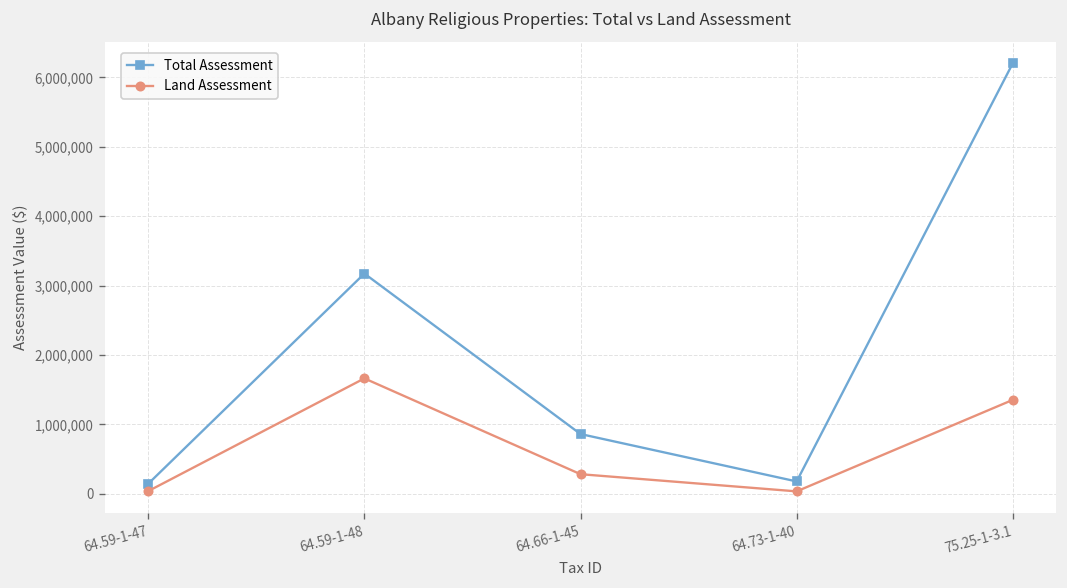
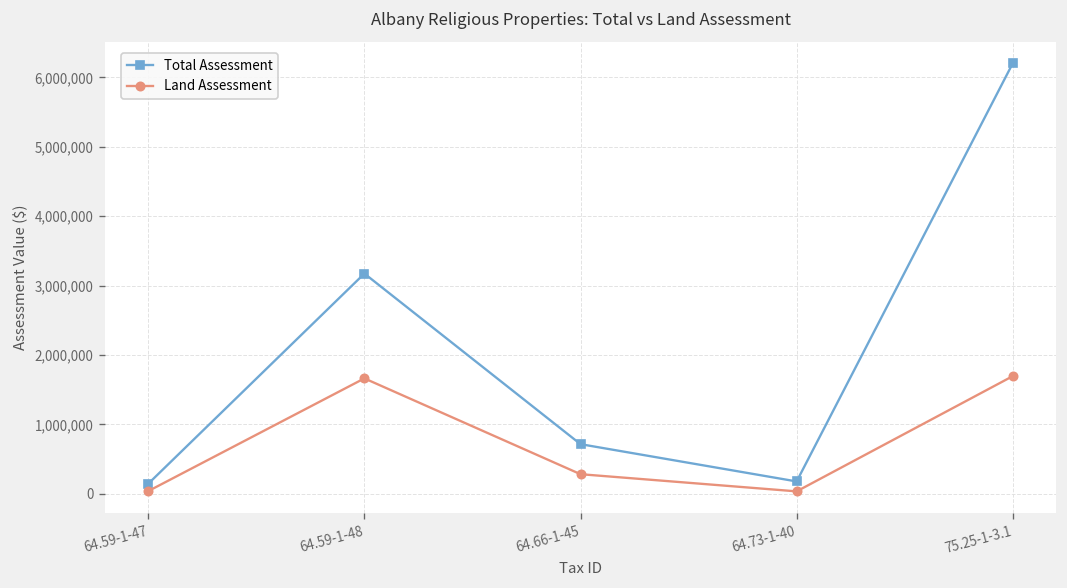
  {
    "Total Assessment": {
      "64.59-1-47": "100,000",
      "64.59-1-48": "3,200,000",
-     "64.66-1-45": "900,000",
+     "64.66-1-45": "700,000",
      "64.73-1-40": "200,000",
      "75.25-1-3.1": "6,200,000"
    },
    "Land Assessment": {
      "64.59-1-47": "0",
      "64.59-1-48": "1,700,000",
      "64.66-1-45": "300,000",
      "64.73-1-40": "0",
-     "75.25-1-3.1": "1,400,000"
+     "75.25-1-3.1": "1,700,000"
    }
  }
